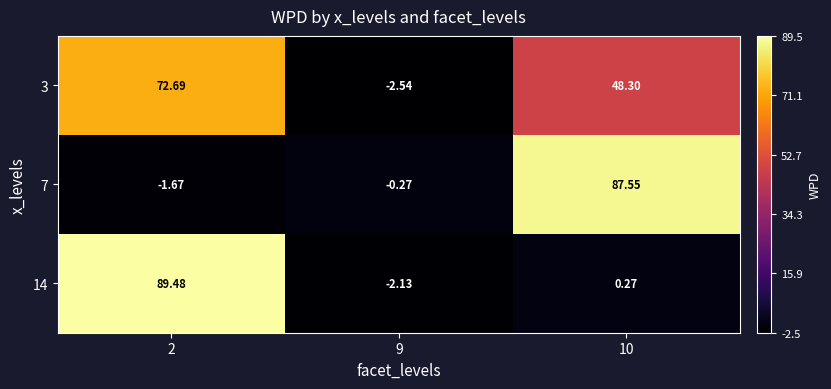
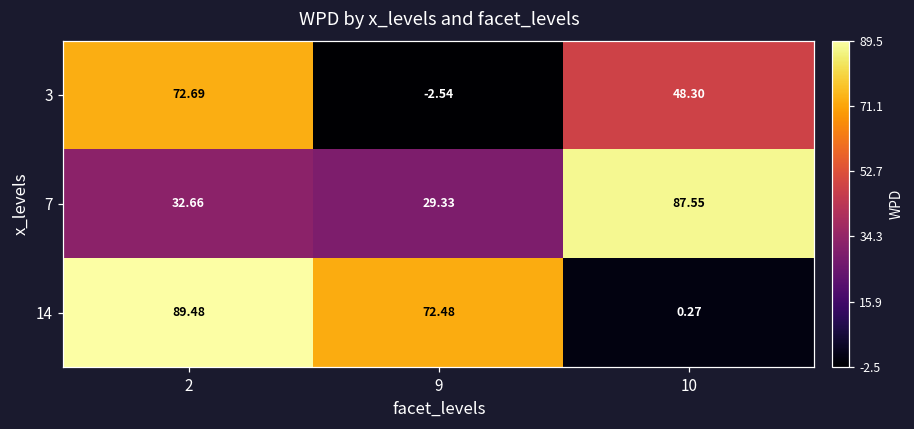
  {
    "3": {
      "2": 72.69,
      "9": -2.54,
      "10": 48.30
    },
    "7": {
-     "2": -1.67,
-     "9": -0.27,
+     "2": 32.66,
+     "9": 29.33,
      "10": 87.55
    },
    "14": {
      "2": 89.48,
-     "9": -2.13,
+     "9": 72.48,
      "10": 0.27
    }
  }
